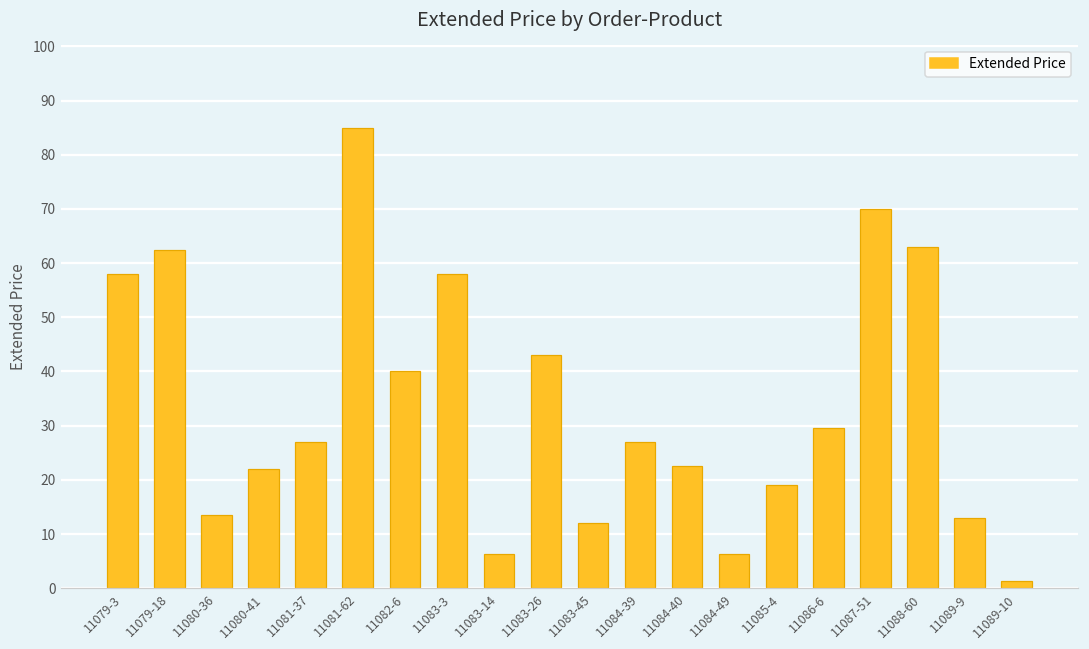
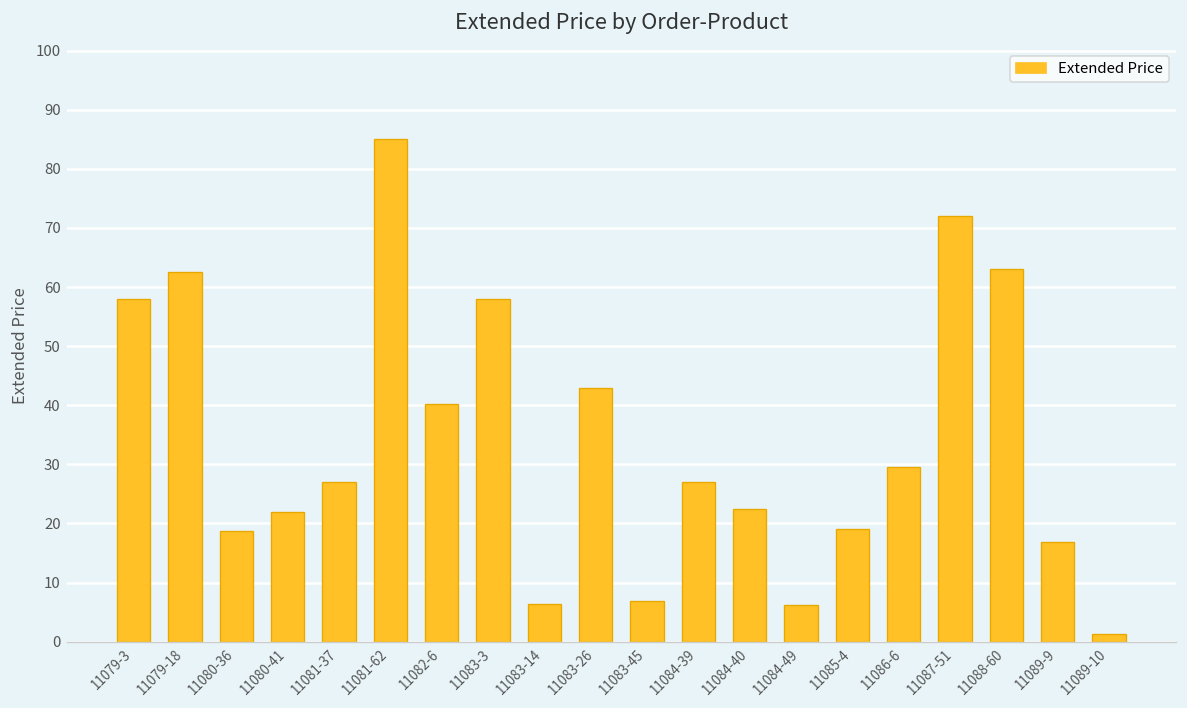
  {
    "11079-3": 58,
    "11079-18": 63,
-   "11080-36": 13,
+   "11080-36": 19,
    "11080-41": 22,
    "11081-37": 27,
    "11081-62": 85,
    "11082-6": 40,
    "11083-3": 58,
    "11083-14": 6,
    "11083-26": 43,
-   "11083-45": 12,
+   "11083-45": 7,
    "11084-39": 27,
    "11084-40": 23,
    "11084-49": 6,
    "11085-4": 19,
    "11086-6": 30,
-   "11087-51": 70,
+   "11087-51": 72,
    "11088-60": 63,
-   "11089-9": 13,
+   "11089-9": 17,
    "11089-10": 1
  }
